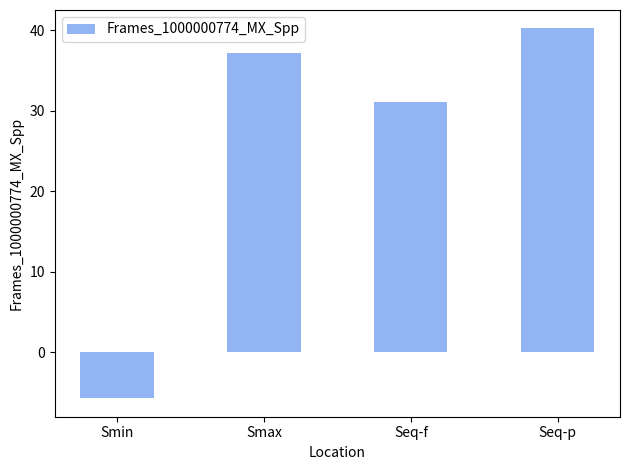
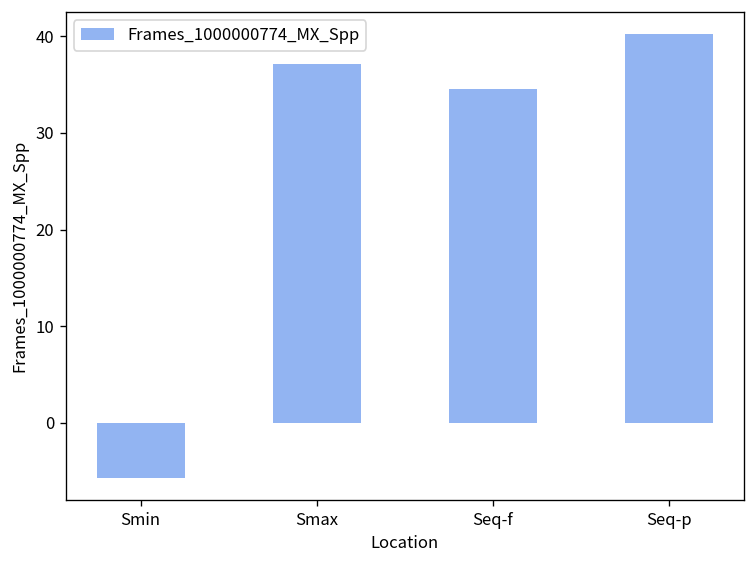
  {
    "Smin": -6,
    "Smax": 37,
-   "Seq-f": 31,
+   "Seq-f": 35,
    "Seq-p": 40
  }
